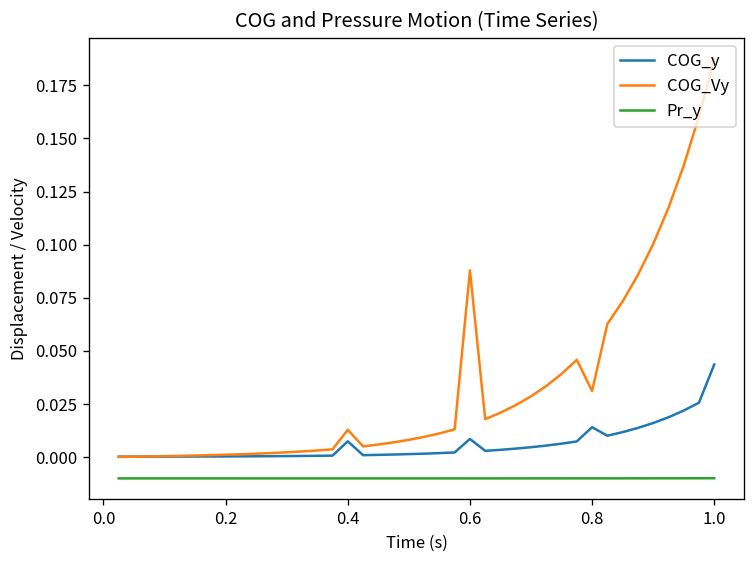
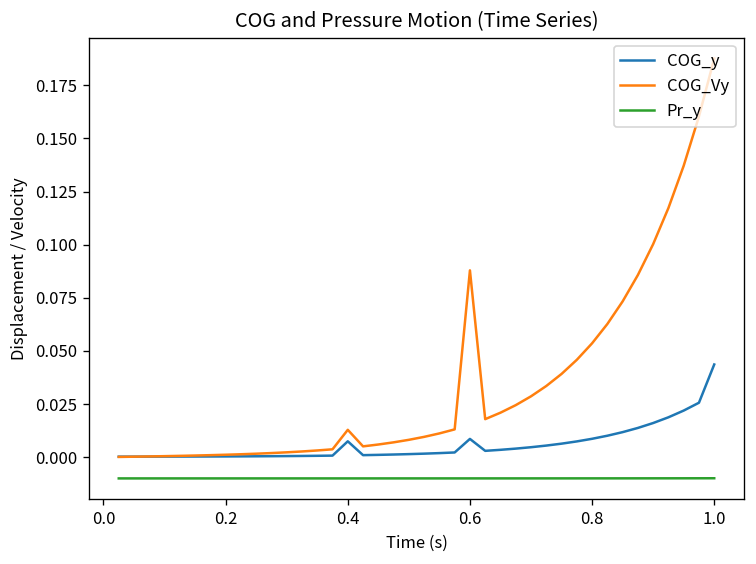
  {
    "COG_y": {
      "0.4": 0.007,
      "0.6": 0.009,
-     "0.8": 0.014,
+     "0.8": 0.009,
      "1.0": 0.044
    },
    "COG_Vy": {
      "0.4": 0.013,
      "0.6": 0.088,
-     "0.8": 0.031
+     "0.8": 0.054
    },
    "Pr_y": {
      "0.2": -0.010,
      "0.4": -0.010,
      "0.6": -0.010,
      "0.8": -0.010,
      "1.0": -0.010
    }
  }
